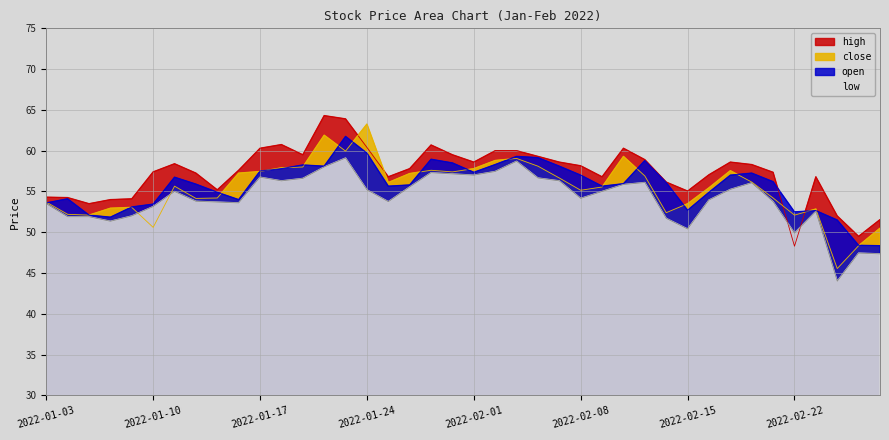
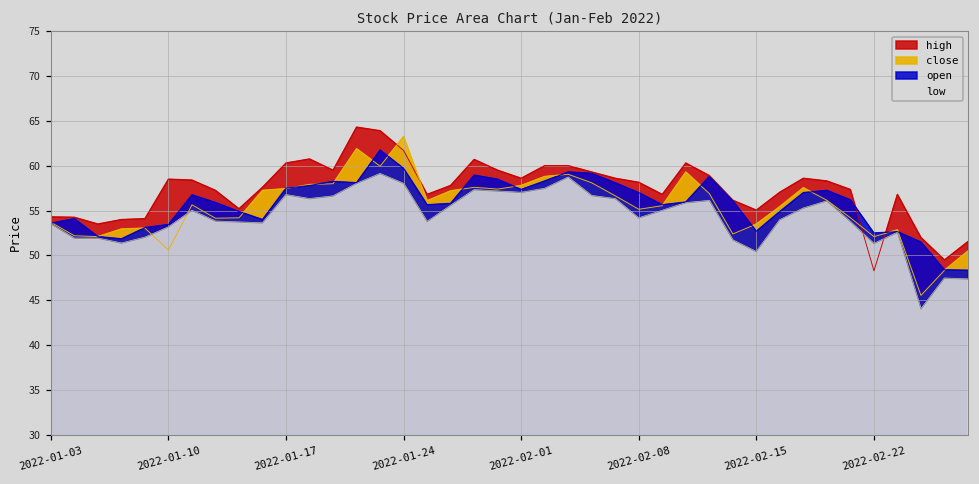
  {
    "high": {
      "2022-01-03": 54,
-     "2022-01-10": 57,
+     "2022-01-10": 59,
      "2022-01-17": 60,
-     "2022-01-24": 60,
+     "2022-01-24": 62,
      "2022-02-01": 59,
      "2022-02-08": 58,
      "2022-02-15": 55,
      "2022-02-22": 48
    },
    "close": {
      "2022-01-10": 51,
      "2022-01-24": 63,
      "2022-02-01": 58,
      "2022-02-08": 55,
      "2022-02-15": 54,
      "2022-02-22": 52
    },
    "open": {
      "2022-01-24": 60,
      "2022-02-01": 57,
      "2022-02-08": 57,
      "2022-02-15": 53,
      "2022-02-22": 53
    },
    "low": {
      "2022-01-17": 57,
-     "2022-01-24": 55,
+     "2022-01-24": 58,
      "2022-02-01": 57,
      "2022-02-08": 54,
      "2022-02-15": 50,
-     "2022-02-22": 50
+     "2022-02-22": 51
    }
  }
